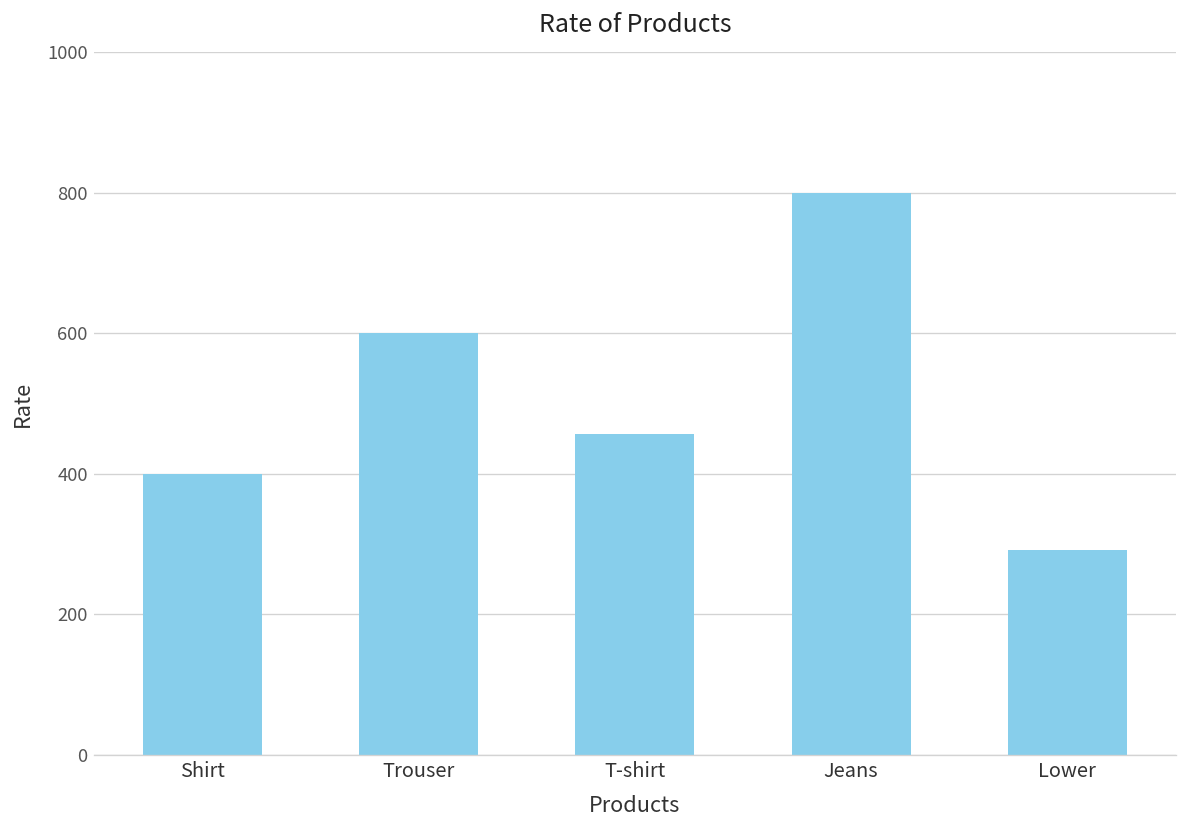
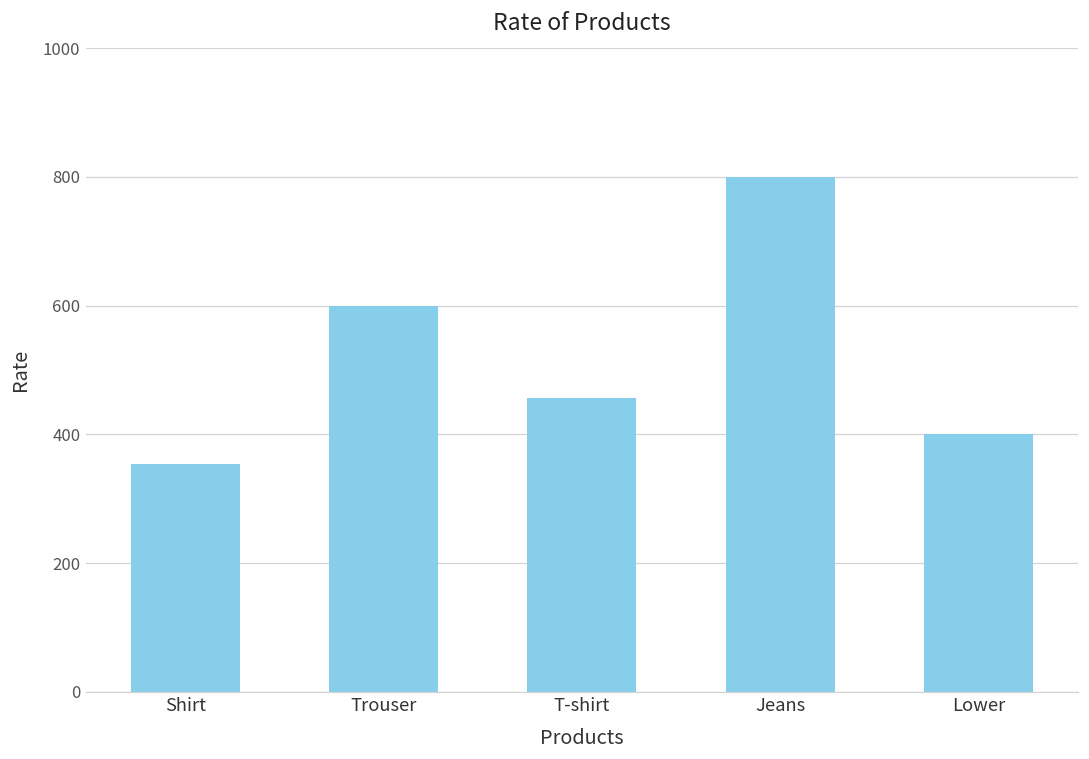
  {
-   "Shirt": 400,
+   "Shirt": 350,
    "Trouser": 600,
    "T-shirt": 460,
    "Jeans": 800,
-   "Lower": 290
+   "Lower": 400
  }
